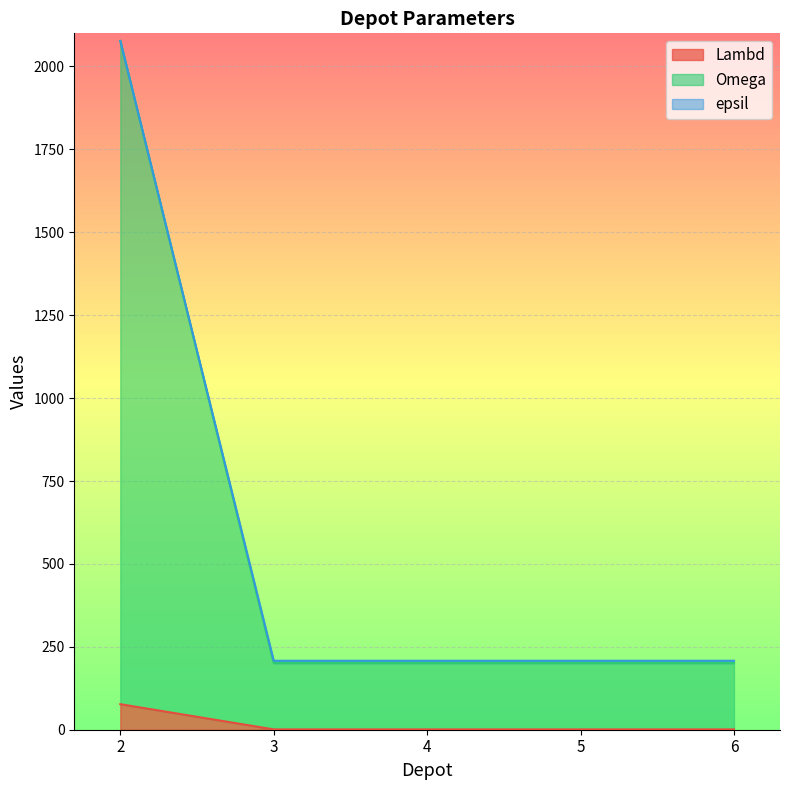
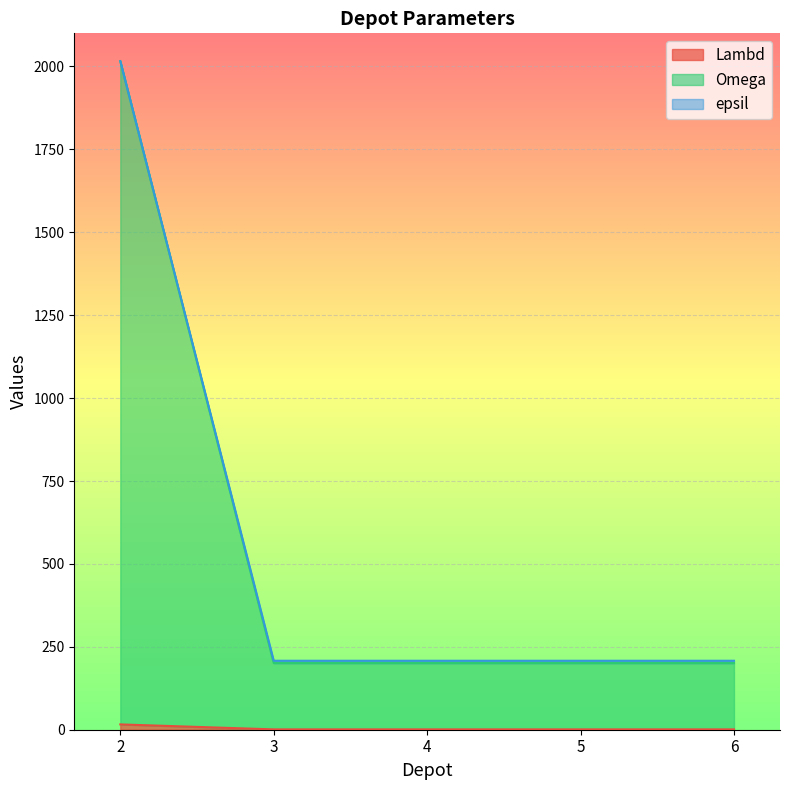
  {
    "Lambd": {
-     "2": 80,
+     "2": 20,
      "3": 0,
      "4": 0,
      "5": 0,
      "6": 0
    }
  }
